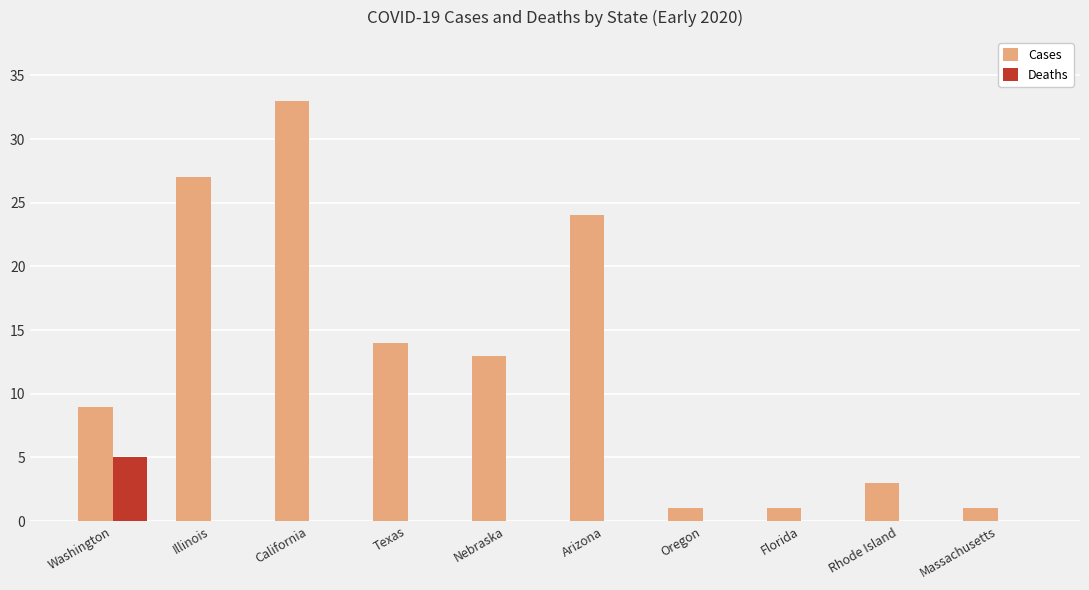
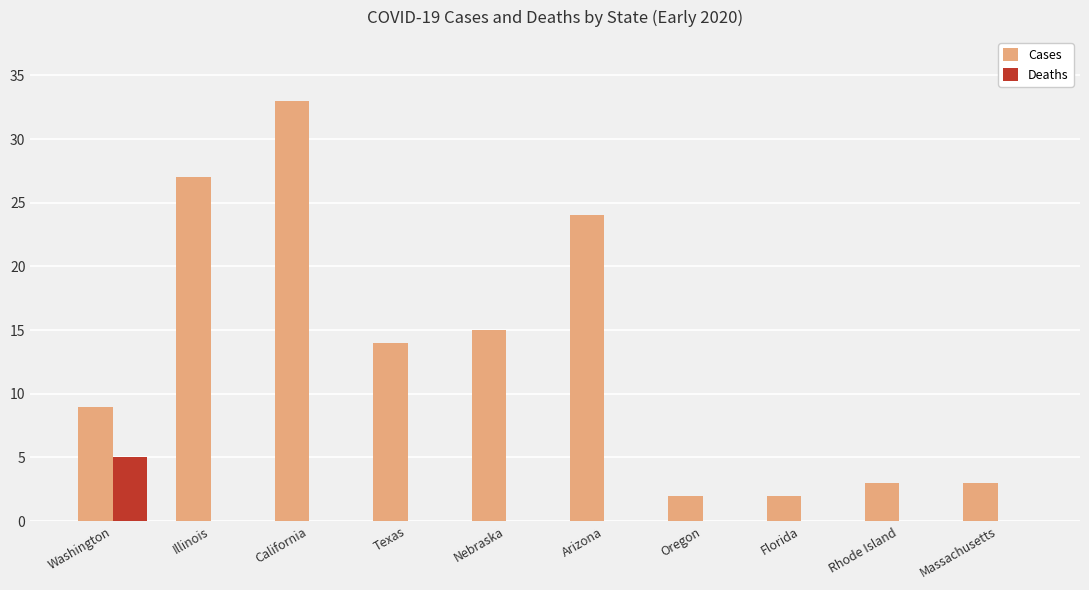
  {
    "Cases": {
      "Washington": 9,
      "Illinois": 27,
      "California": 33,
      "Texas": 14,
-     "Nebraska": 13,
+     "Nebraska": 15,
      "Arizona": 24,
-     "Oregon": 1,
-     "Florida": 1,
+     "Oregon": 2,
+     "Florida": 2,
      "Rhode Island": 3,
-     "Massachusetts": 1
+     "Massachusetts": 3
    },
    "Deaths": {
      "Washington": 5,
      "Illinois": 0,
      "California": 0,
      "Texas": 0,
      "Nebraska": 0,
      "Arizona": 0,
      "Oregon": 0,
      "Florida": 0,
      "Rhode Island": 0,
      "Massachusetts": 0
    }
  }
